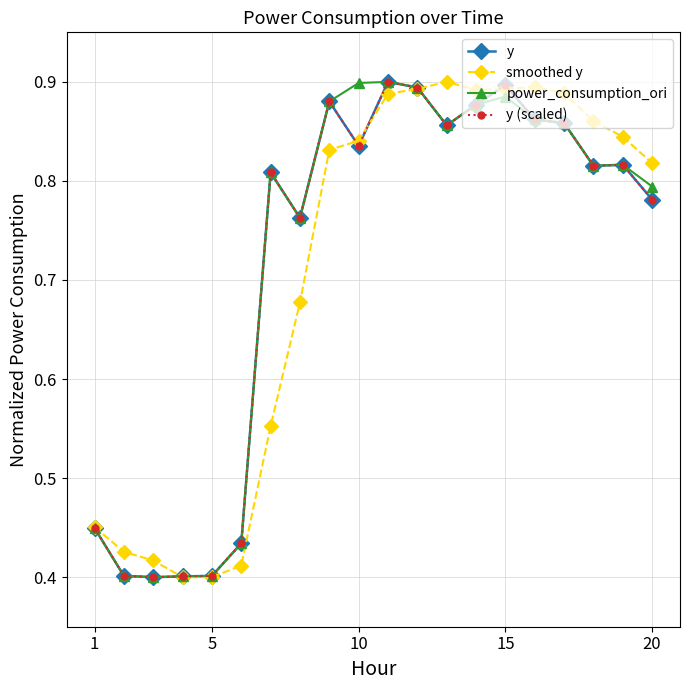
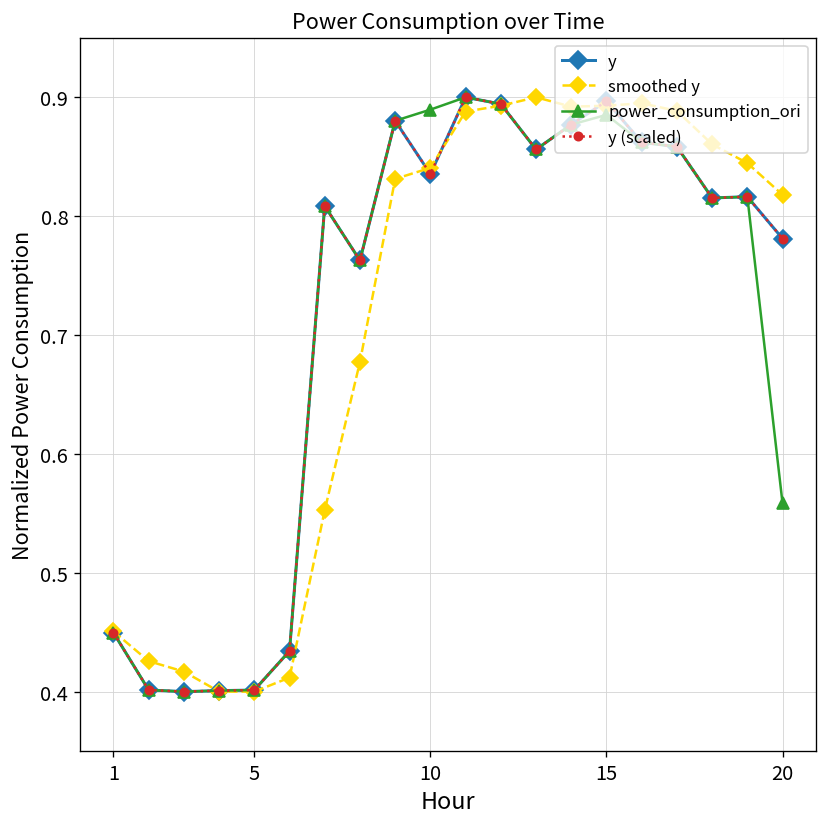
  {
    "y (scaled)": {
      "10": 0.84,
      "20": 0.78
    },
    "smoothed y": {
      "10": 0.84,
      "20": 0.82
    },
    "power_consumption_ori": {
-     "10": 0.90,
-     "20": 0.79
+     "10": 0.89,
+     "20": 0.56
    }
  }
